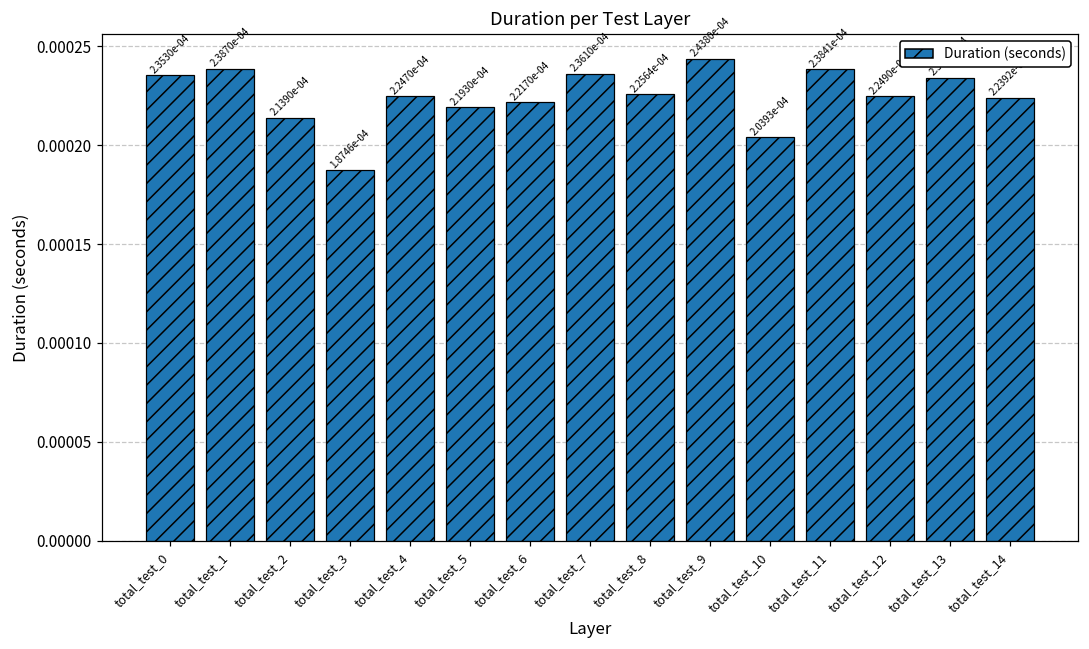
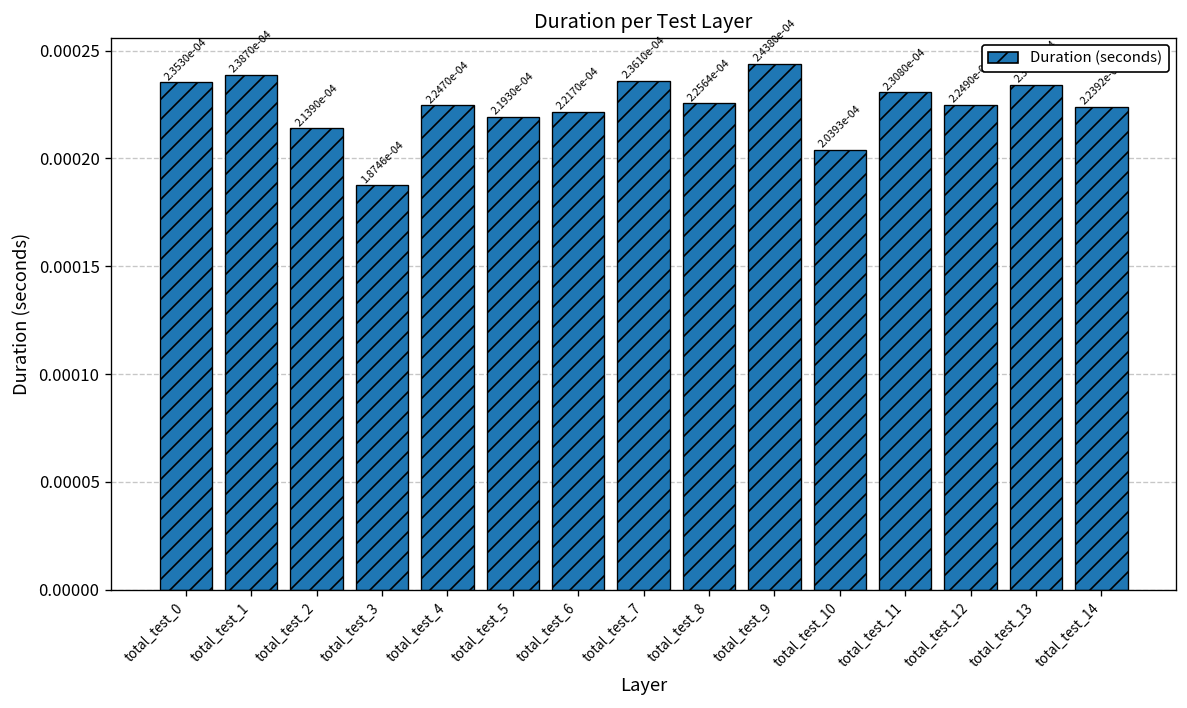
  {
    "total_test_0": "2.3530e-04",
    "total_test_1": "2.3870e-04",
    "total_test_2": "2.1390e-04",
    "total_test_3": "1.8746e-04",
    "total_test_4": "2.2470e-04",
    "total_test_5": "2.1930e-04",
    "total_test_6": "2.2170e-04",
    "total_test_7": "2.3610e-04",
    "total_test_8": "2.2564e-04",
    "total_test_9": "2.4380e-04",
    "total_test_10": "2.0393e-04",
-   "total_test_11": "2.3841e-04"
+   "total_test_11": "2.3080e-04"
  }
